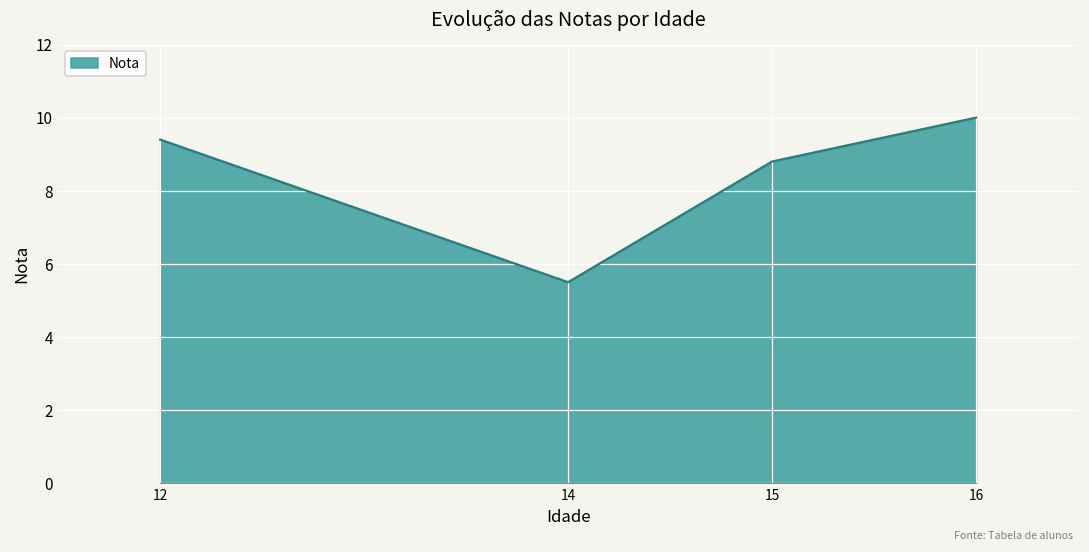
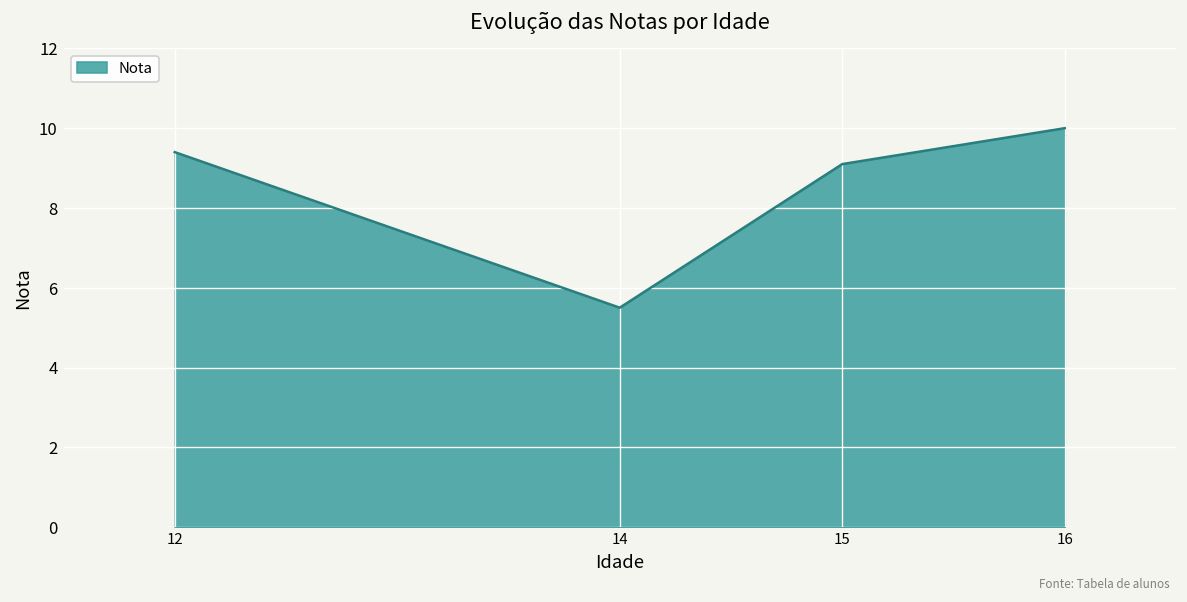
  {
    "12": 9.4,
    "14": 5.5,
-   "15": 8.8,
+   "15": 9.1,
    "16": 10.0
  }
